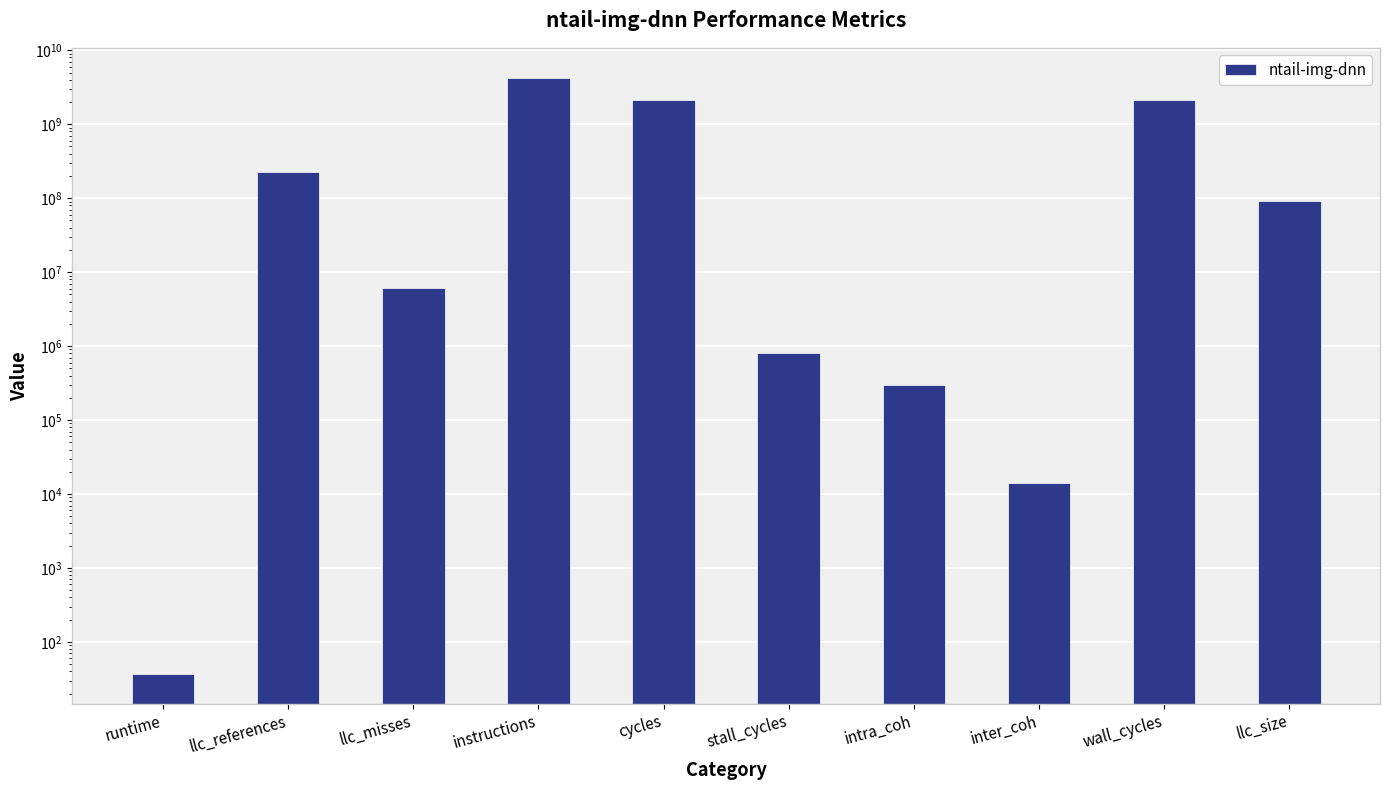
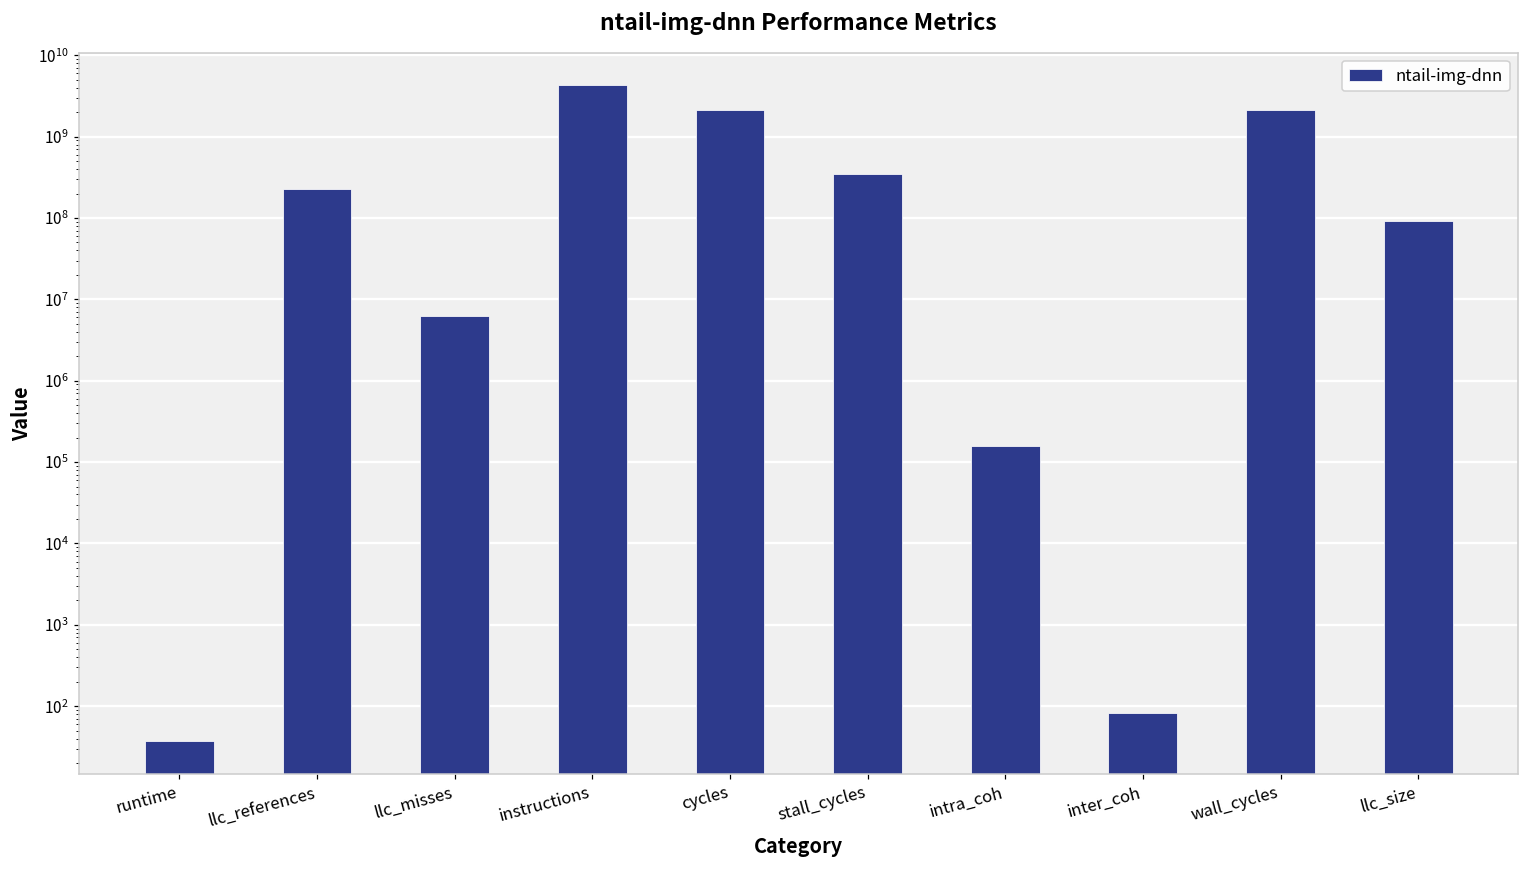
  {
    "runtime": 40,
    "llc_references": 230000000,
    "llc_misses": 6000000,
    "instructions": 4000000000,
    "cycles": 2100000000,
-   "stall_cycles": 800000,
-   "intra_coh": 300000,
-   "inter_coh": 14000,
+   "stall_cycles": 400000000,
+   "intra_coh": 160000,
+   "inter_coh": 80,
    "wall_cycles": 2100000000,
    "llc_size": 90000000
  }
